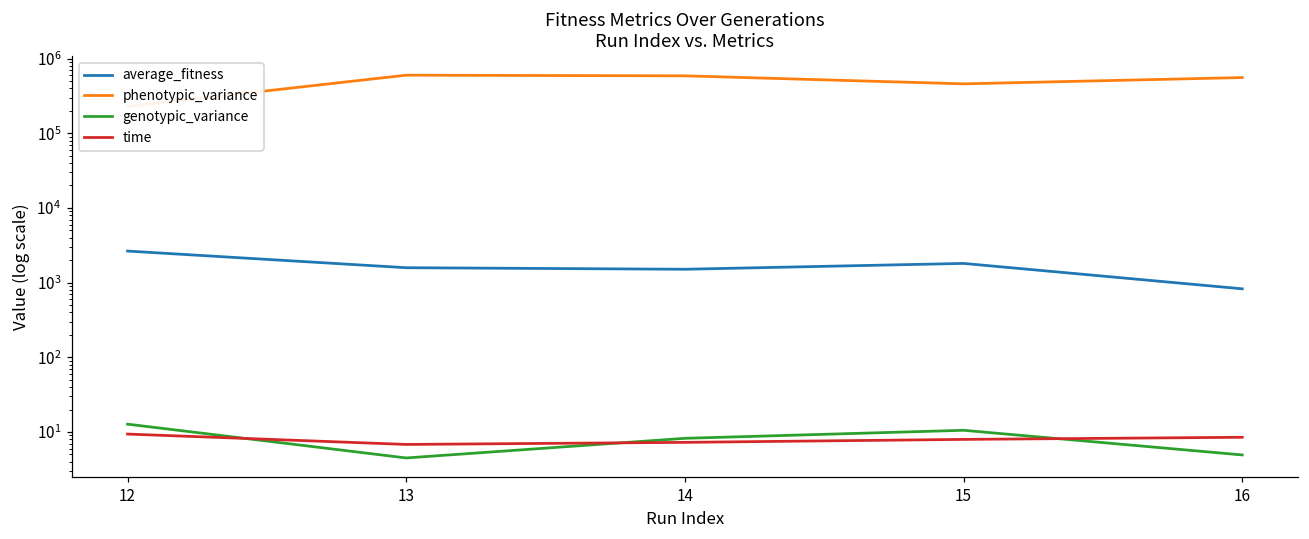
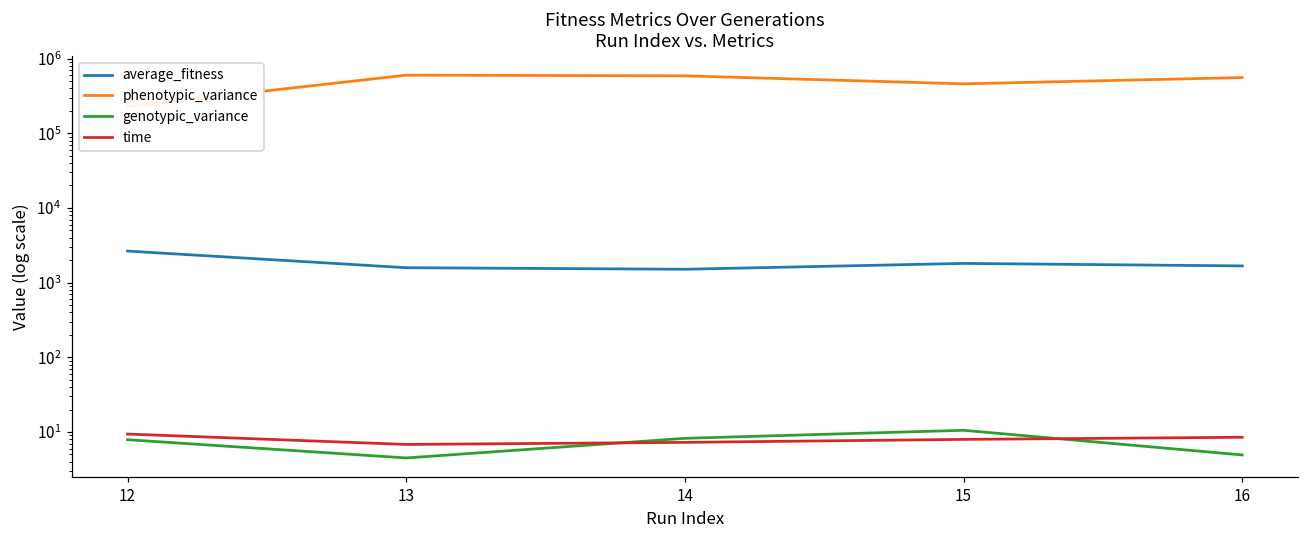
  {
    "average_fitness": {
      "12": 2600,
      "13": 1600,
      "14": 1500,
      "15": 1800,
-     "16": 800
+     "16": 1700
    },
    "phenotypic_variance": {
      "13": 600000,
      "14": 600000,
      "15": 500000,
      "16": 600000
    },
    "genotypic_variance": {
-     "12": 13,
+     "12": 8,
      "13": 4,
      "14": 8,
      "15": 11,
      "16": 5
    },
    "time": {
      "12": 9,
      "13": 7,
      "14": 7,
      "15": 8,
      "16": 9
    }
  }
